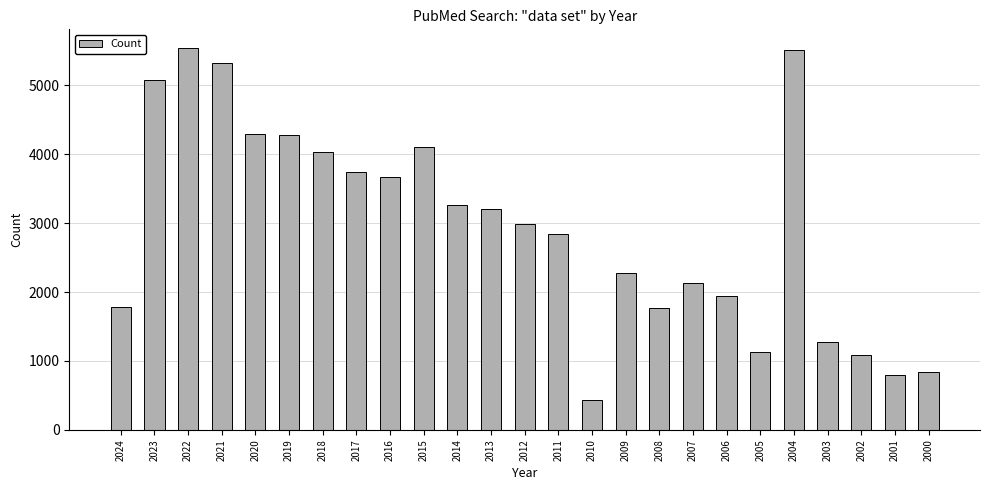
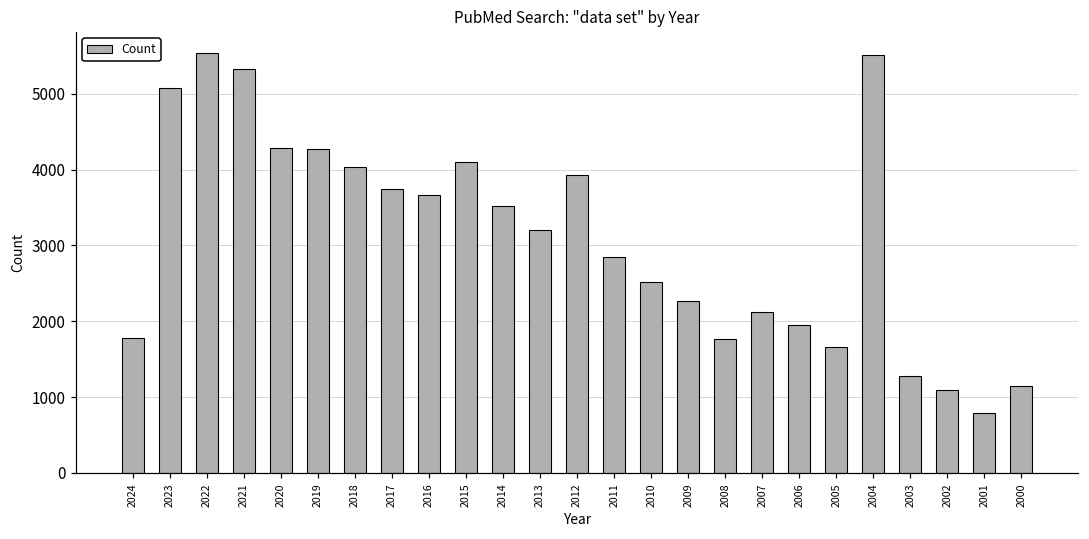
  {
    "2024": 1800,
    "2023": 5100,
    "2022": 5500,
    "2021": 5300,
    "2020": 4300,
    "2019": 4300,
    "2018": 4000,
    "2017": 3700,
    "2016": 3700,
    "2015": 4100,
-   "2014": 3300,
+   "2014": 3500,
    "2013": 3200,
-   "2012": 3000,
+   "2012": 3900,
    "2011": 2800,
-   "2010": 400,
+   "2010": 2500,
    "2009": 2300,
    "2008": 1800,
    "2007": 2100,
    "2006": 1900,
-   "2005": 1100,
+   "2005": 1700,
    "2004": 5500,
    "2003": 1300,
    "2002": 1100,
    "2001": 800,
-   "2000": 800
+   "2000": 1100
  }
